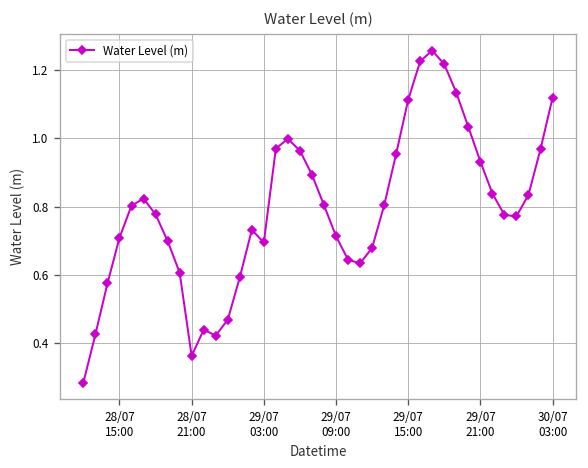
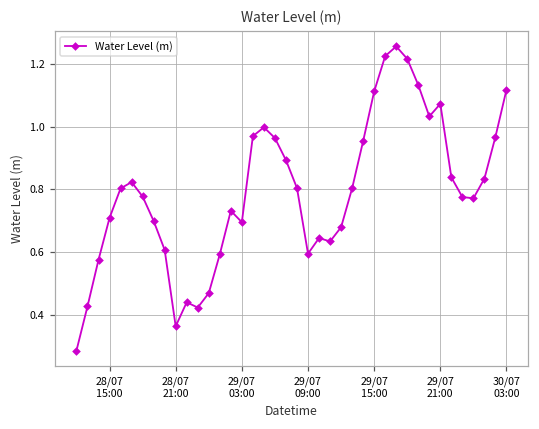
  {
    "28/07 15:00": 0.71,
    "28/07 21:00": 0.36,
    "29/07 03:00": 0.70,
-   "29/07 09:00": 0.71,
+   "29/07 09:00": 0.59,
    "29/07 15:00": 1.11,
-   "29/07 21:00": 0.93,
+   "29/07 21:00": 1.07,
    "30/07 03:00": 1.12
  }
